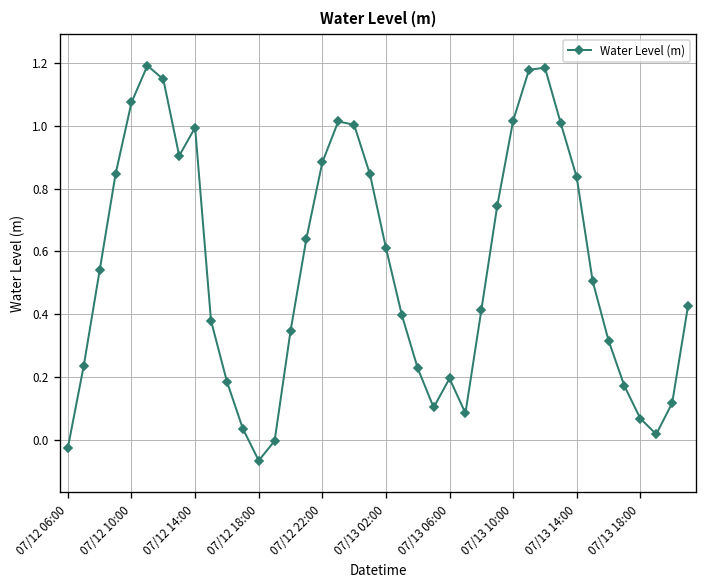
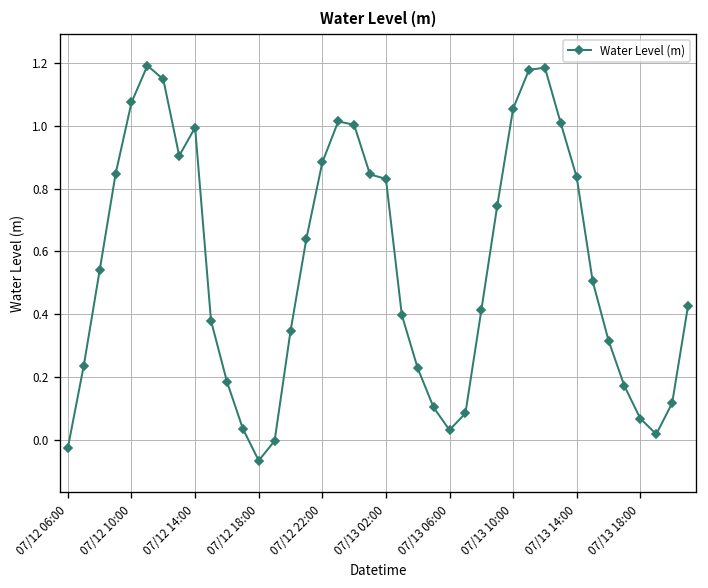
  {
    "07/12 06:00": -0.03,
    "07/12 10:00": 1.07,
    "07/12 14:00": 0.99,
    "07/12 18:00": -0.07,
    "07/12 22:00": 0.88,
-   "07/13 02:00": 0.61,
-   "07/13 06:00": 0.19,
-   "07/13 10:00": 1.02,
+   "07/13 02:00": 0.83,
+   "07/13 06:00": 0.03,
+   "07/13 10:00": 1.05,
    "07/13 14:00": 0.84,
    "07/13 18:00": 0.07
  }
